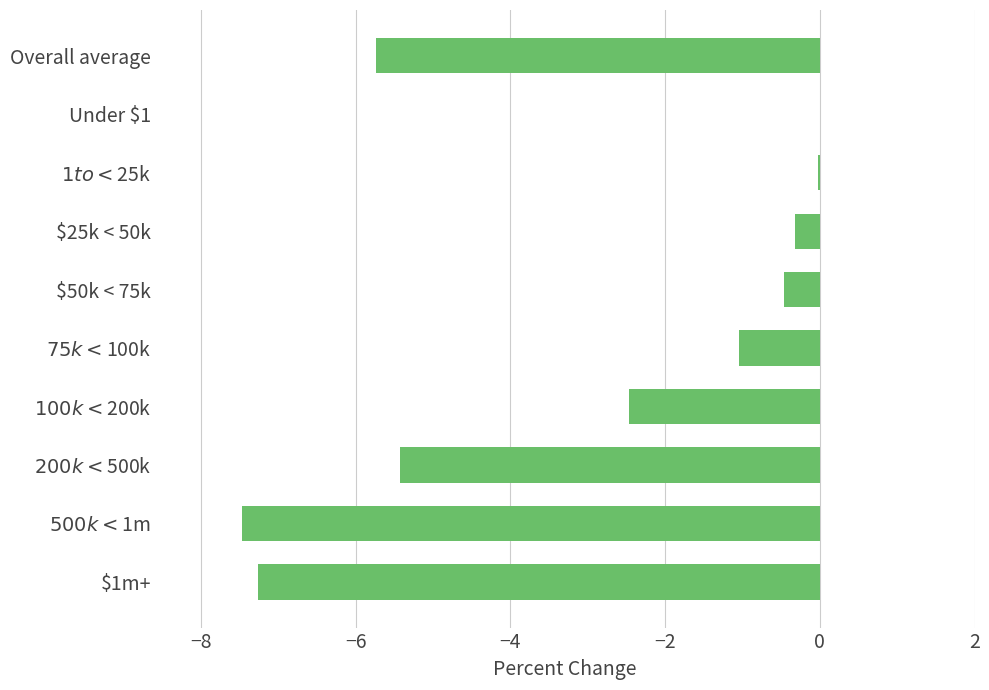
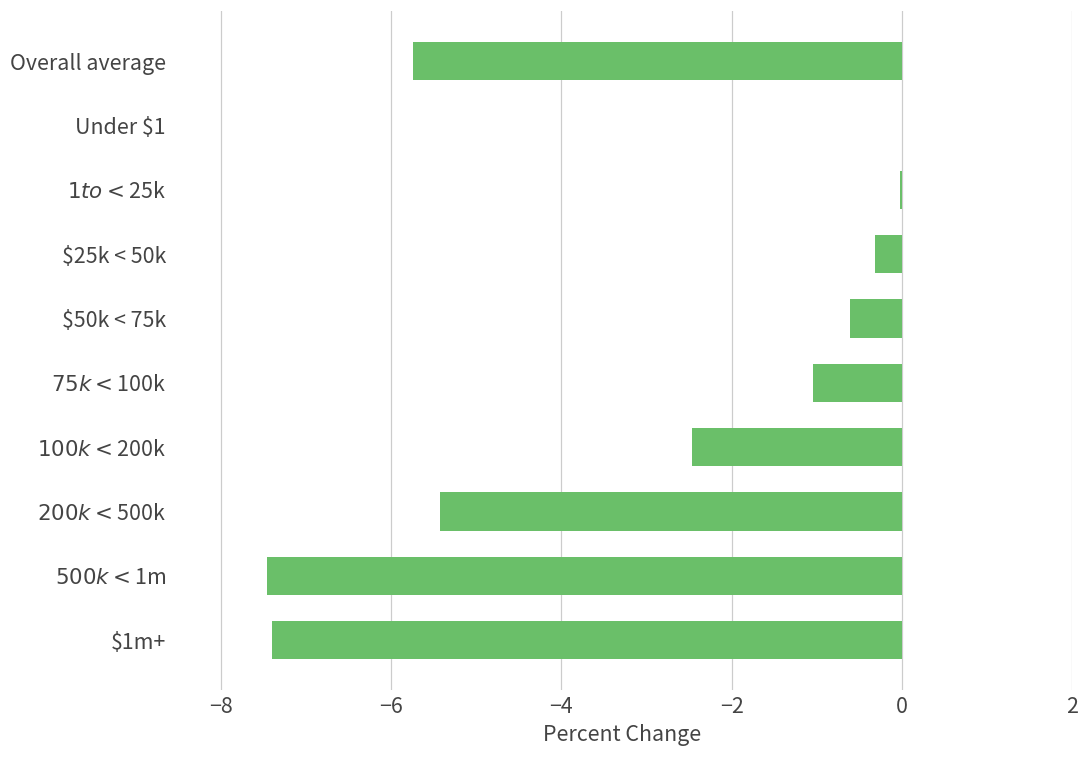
  {
    "Overall average": -5.7,
    "Under $1": 0.0,
    "$25k < 50k": -0.3,
-   "$50k < 75k": -0.5,
-   "$1m+": -7.3
+   "$50k < 75k": -0.6,
+   "$1m+": -7.4
  }
